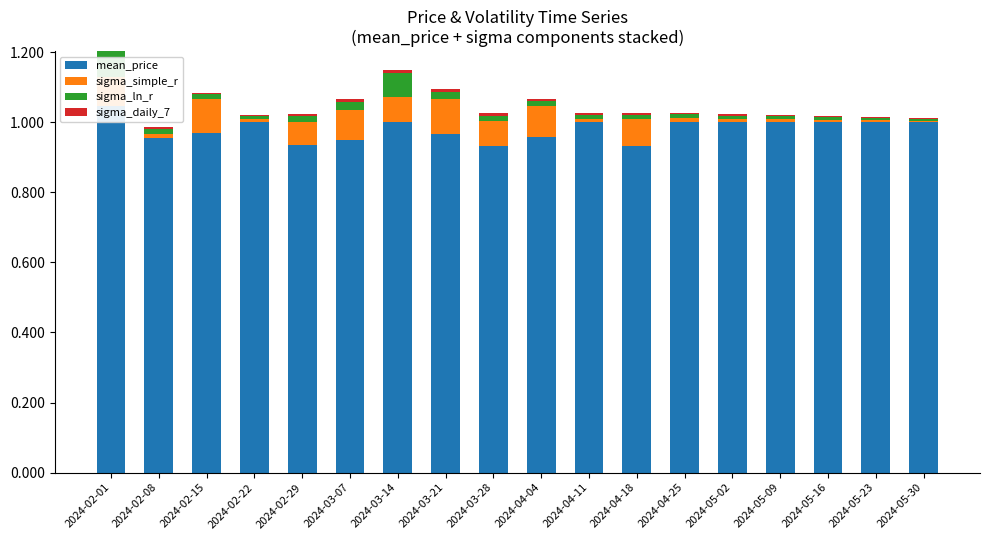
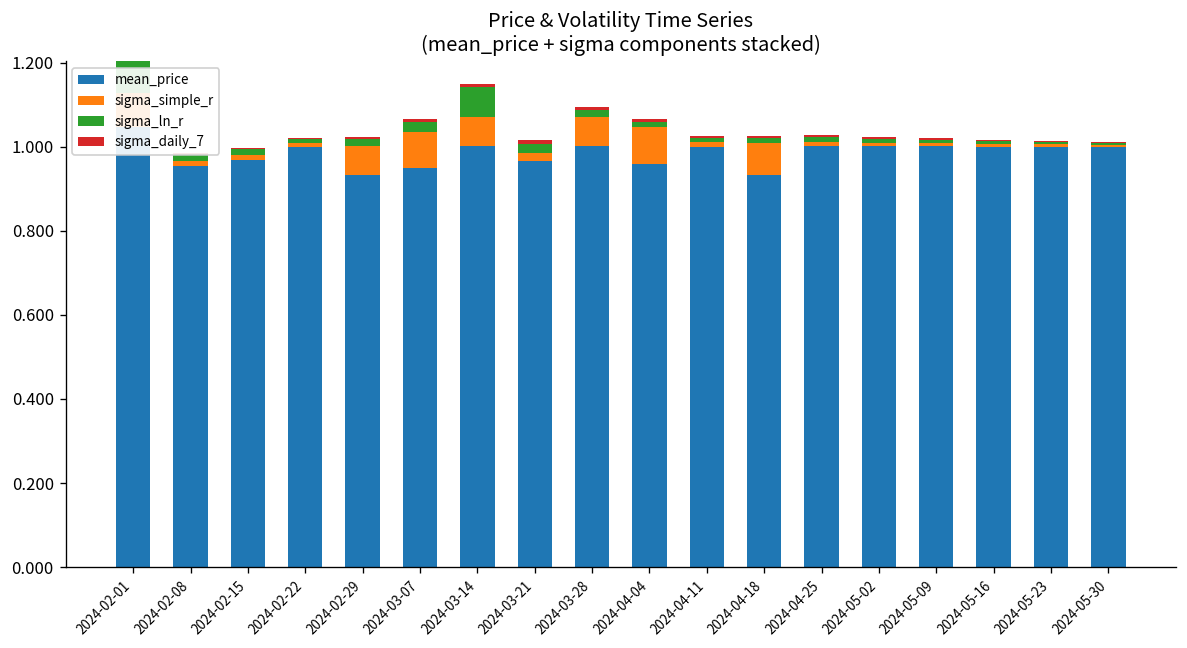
  {
    "mean_price": {
      "2024-02-08": 0.95,
      "2024-02-15": 0.97,
      "2024-02-22": 1.00,
      "2024-02-29": 0.93,
      "2024-03-07": 0.95,
      "2024-03-14": 1.00,
      "2024-03-21": 0.97,
-     "2024-03-28": 0.93,
+     "2024-03-28": 1.00,
      "2024-04-04": 0.96,
      "2024-04-11": 1.00,
      "2024-04-18": 0.93,
      "2024-04-25": 1.00,
      "2024-05-02": 1.00,
      "2024-05-09": 1.00,
      "2024-05-16": 1.00,
      "2024-05-23": 1.00,
      "2024-05-30": 1.00
    },
    "sigma_simple_r": {
      "2024-02-08": 0.01,
-     "2024-02-15": 0.10,
+     "2024-02-15": 0.01,
      "2024-02-22": 0.01,
      "2024-02-29": 0.07,
      "2024-03-07": 0.09,
      "2024-03-14": 0.07,
-     "2024-03-21": 0.10,
+     "2024-03-21": 0.02,
      "2024-03-28": 0.07,
      "2024-04-04": 0.09,
      "2024-04-11": 0.01,
      "2024-04-18": 0.07,
      "2024-04-25": 0.01,
      "2024-05-02": 0.01,
      "2024-05-09": 0.01
    },
    "sigma_ln_r": {
      "2024-02-01": 0.07,
      "2024-02-08": 0.01,
      "2024-02-15": 0.01,
      "2024-02-22": 0.01,
      "2024-02-29": 0.02,
      "2024-03-07": 0.02,
      "2024-03-14": 0.07,
      "2024-03-21": 0.02,
      "2024-03-28": 0.01,
      "2024-04-04": 0.01,
      "2024-04-11": 0.01,
      "2024-04-18": 0.01,
      "2024-04-25": 0.01,
      "2024-05-02": 0.01,
      "2024-05-09": 0.01
    },
    "sigma_daily_7": {
      "2024-02-01": 0.00,
      "2024-03-14": 0.01,
      "2024-03-21": 0.01,
      "2024-03-28": 0.01
    }
  }
